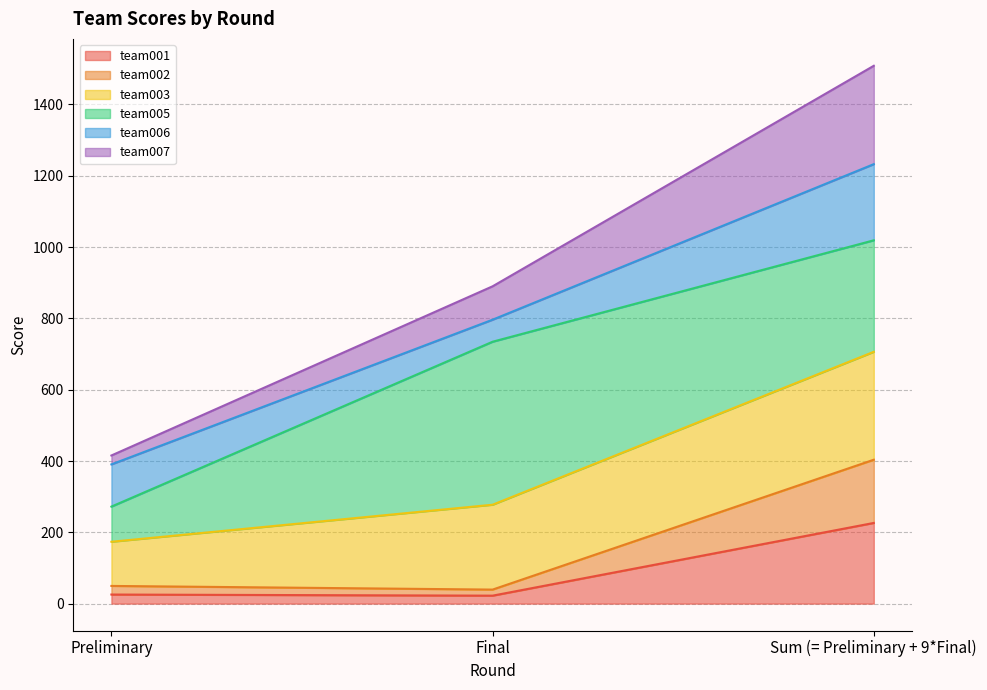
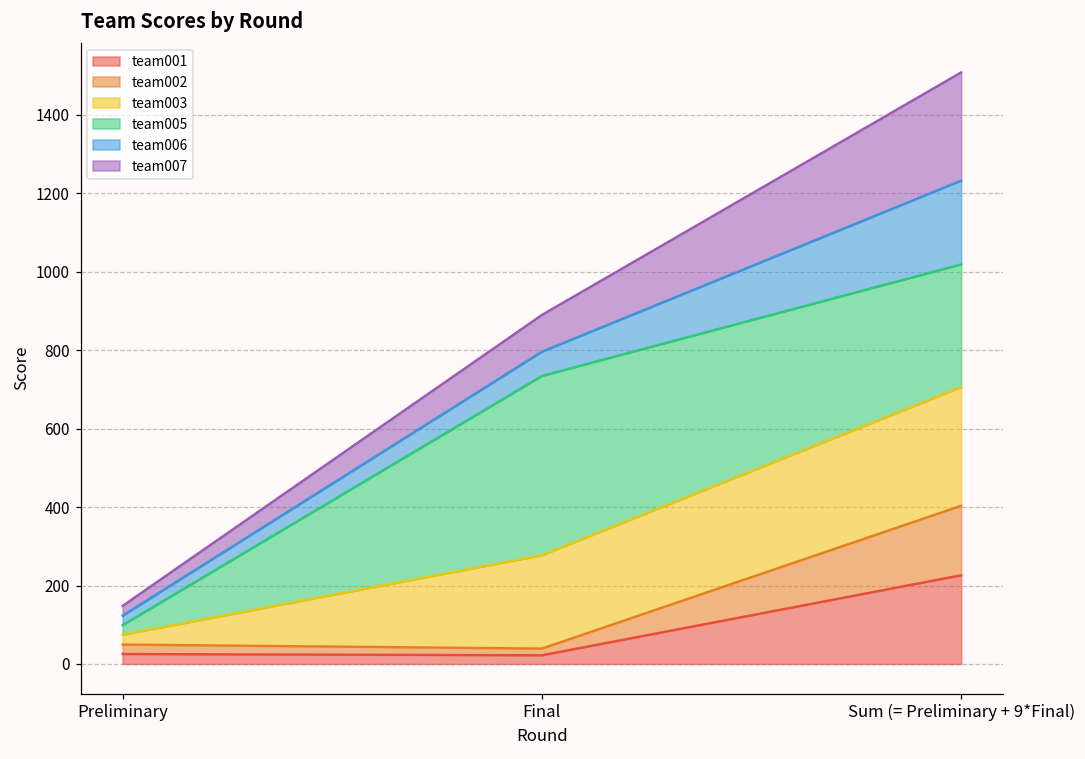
  {
    "team003": {
-     "Preliminary": 120,
+     "Preliminary": 20,
      "Final": 240,
      "Sum (= Preliminary + 9*Final)": 300
    },
    "team005": {
-     "Preliminary": 100,
+     "Preliminary": 20,
      "Final": 460,
      "Sum (= Preliminary + 9*Final)": 310
    },
    "team006": {
-     "Preliminary": 120,
+     "Preliminary": 20,
      "Final": 60,
      "Sum (= Preliminary + 9*Final)": 210
    },
    "team007": {
      "Preliminary": 30,
      "Final": 90,
      "Sum (= Preliminary + 9*Final)": 280
    }
  }
